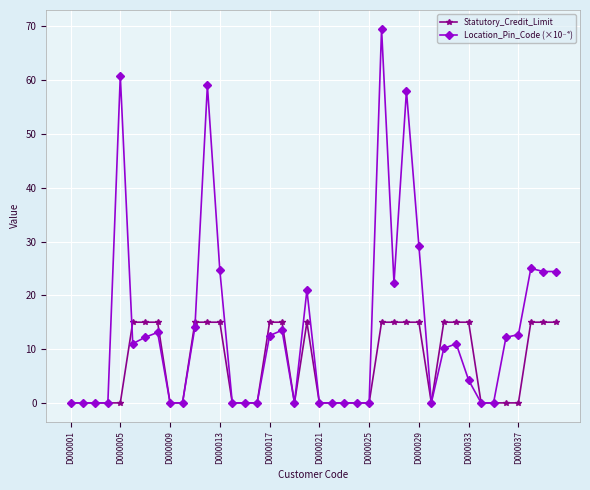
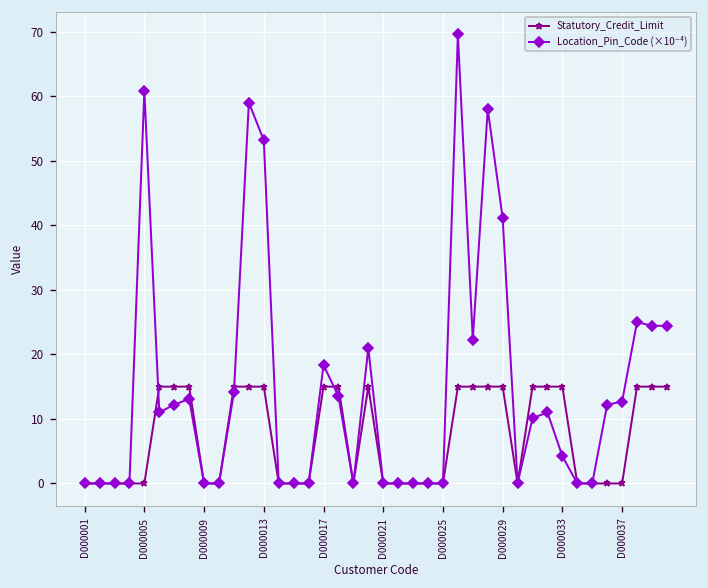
  {
    "Statutory_Credit_Limit": {
      "D000005": 0,
      "D000013": 15,
      "D000017": 15,
      "D000029": 15,
      "D000033": 15,
      "D000037": 0
    },
    "Location_Pin_Code (×10⁻⁴)": {
      "D000005": 61,
-     "D000013": 25,
-     "D000017": 13,
-     "D000029": 29,
+     "D000013": 53,
+     "D000017": 18,
+     "D000029": 41,
      "D000033": 4,
      "D000037": 13
    }
  }
